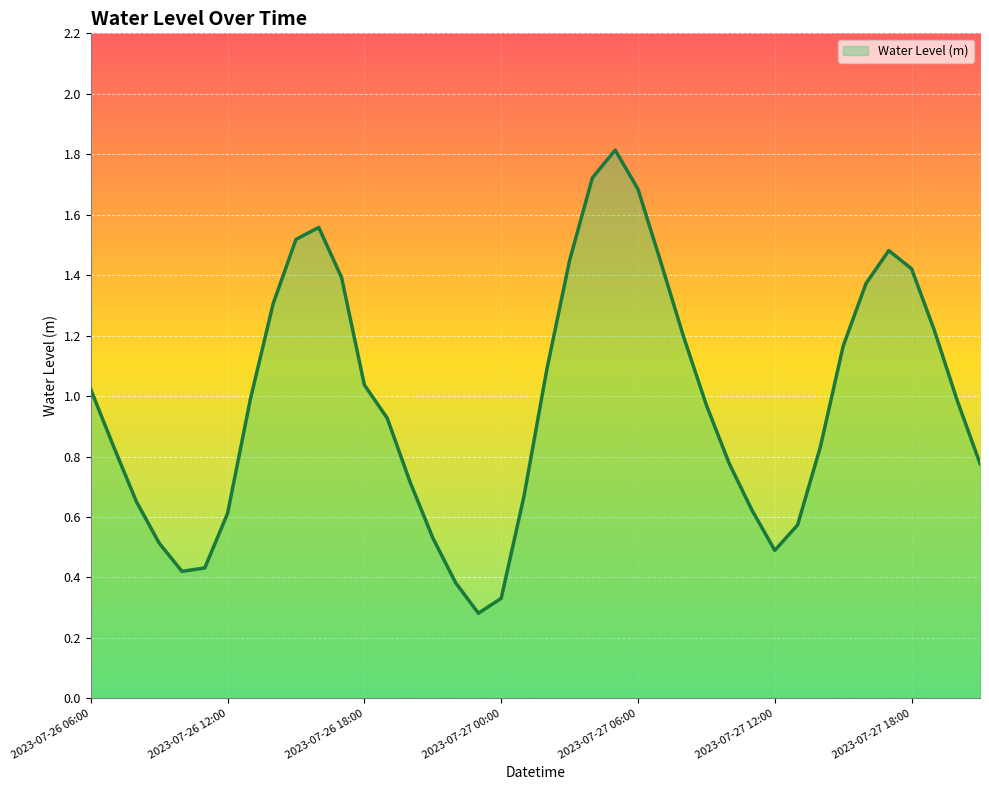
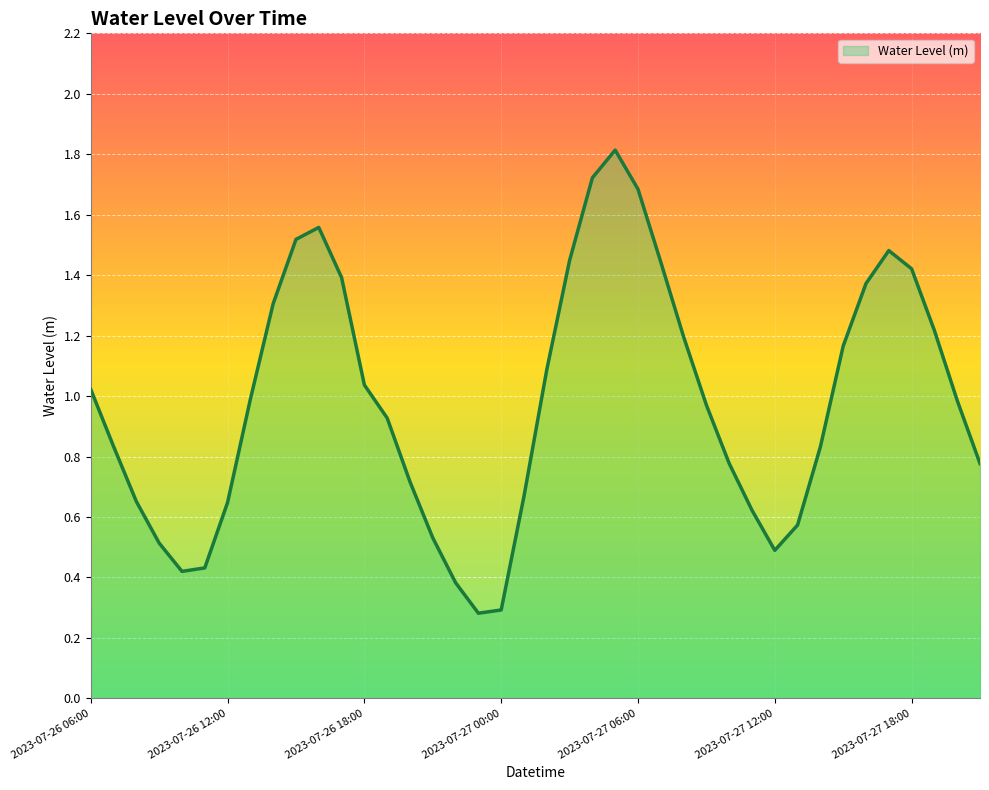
  {
    "2023-07-26 06:00": 1.02,
-   "2023-07-26 12:00": 0.61,
+   "2023-07-26 12:00": 0.65,
    "2023-07-26 18:00": 1.04,
-   "2023-07-27 00:00": 0.33,
+   "2023-07-27 00:00": 0.29,
    "2023-07-27 06:00": 1.68,
    "2023-07-27 12:00": 0.49,
    "2023-07-27 18:00": 1.42
  }
